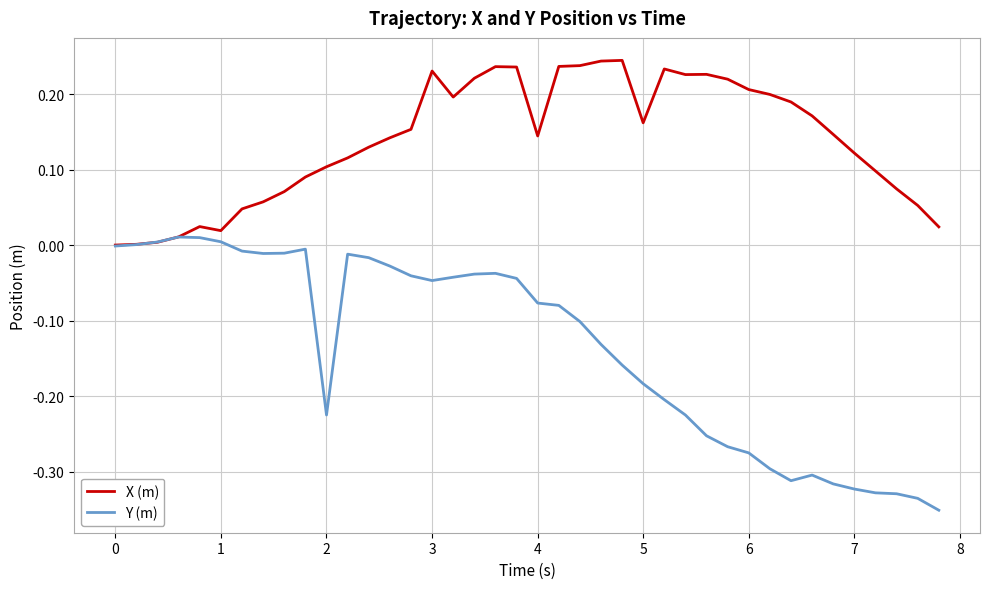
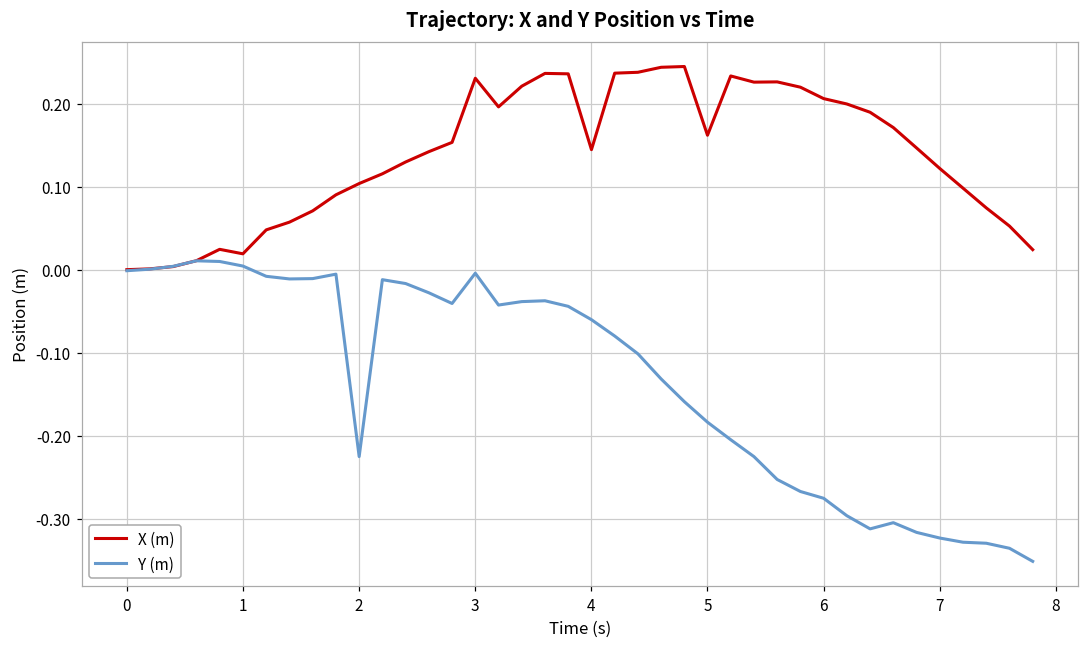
  {
    "X (m)": {
      "1": 0.02,
      "2": 0.10,
      "3": 0.23,
      "4": 0.14,
      "5": 0.16,
      "6": 0.21,
      "7": 0.12
    },
    "Y (m)": {
      "1": 0.00,
      "2": -0.22,
-     "3": -0.05,
-     "4": -0.08,
+     "3": 0.00,
+     "4": -0.06,
      "5": -0.18,
      "6": -0.28,
      "7": -0.32
    }
  }
